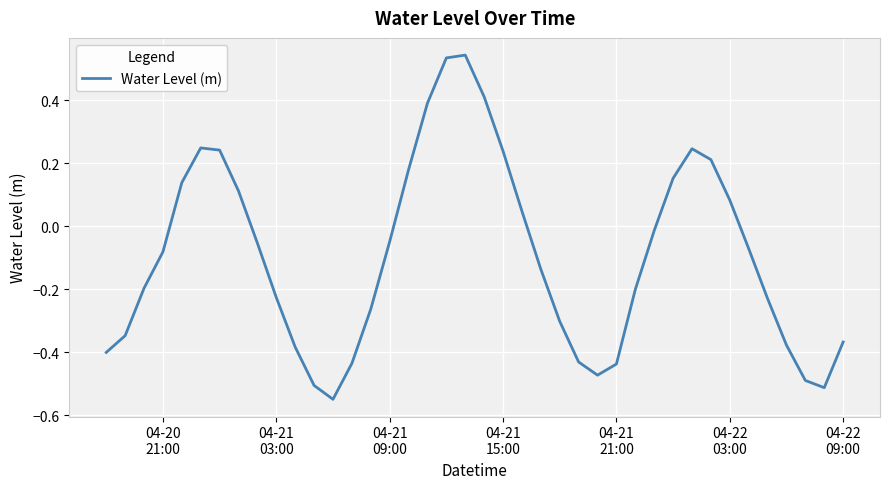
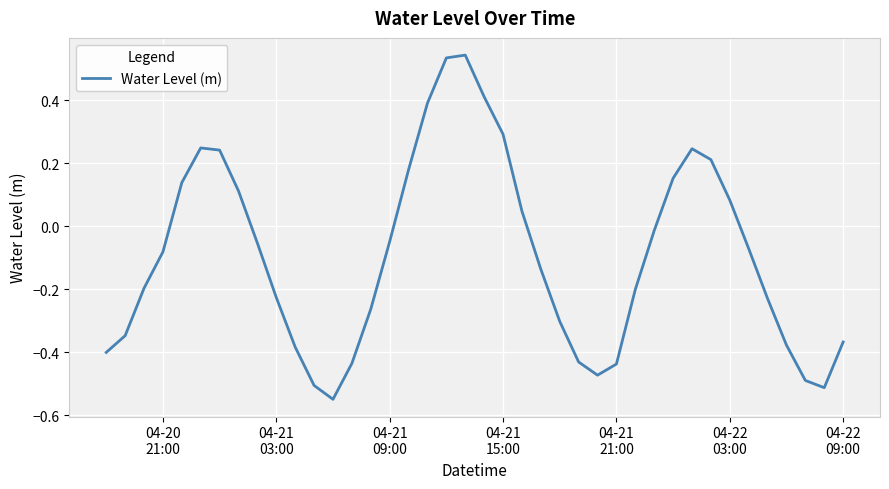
  {
    "04-20 21:00": -0.08,
    "04-21 03:00": -0.23,
    "04-21 09:00": -0.05,
-   "04-21 15:00": 0.24,
+   "04-21 15:00": 0.29,
    "04-21 21:00": -0.44,
    "04-22 03:00": 0.08,
    "04-22 09:00": -0.37
  }
